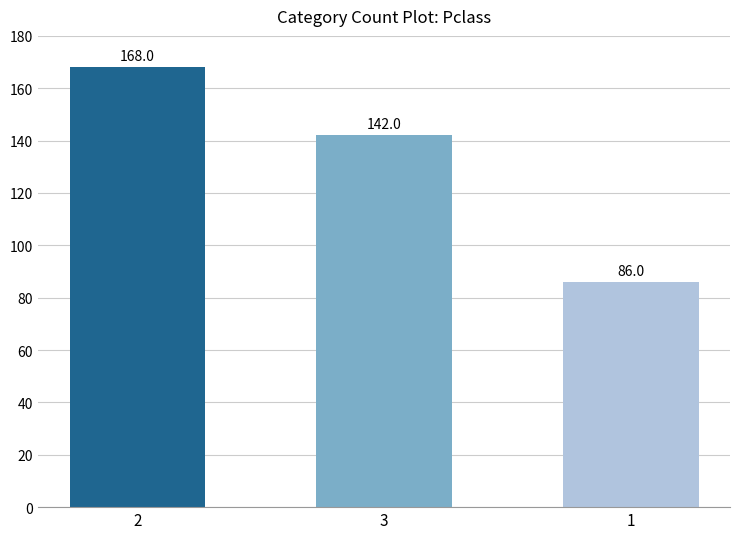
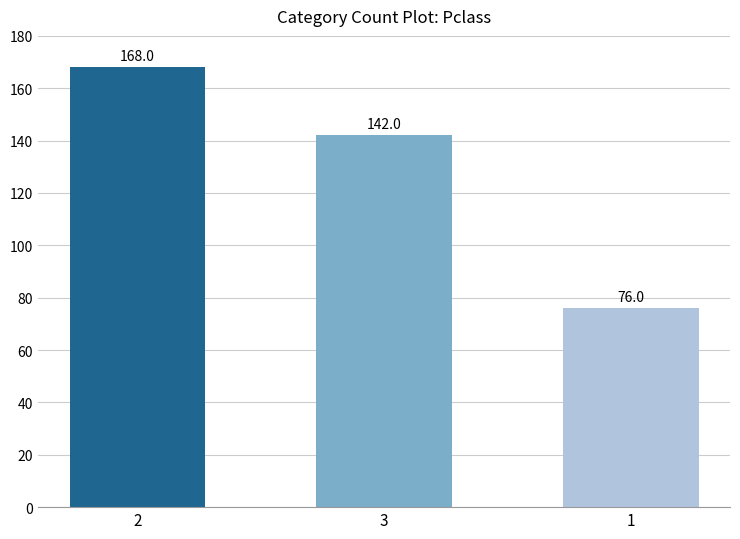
  {
    "2": 168.0,
    "3": 142.0,
-   "1": 86.0
+   "1": 76.0
  }
